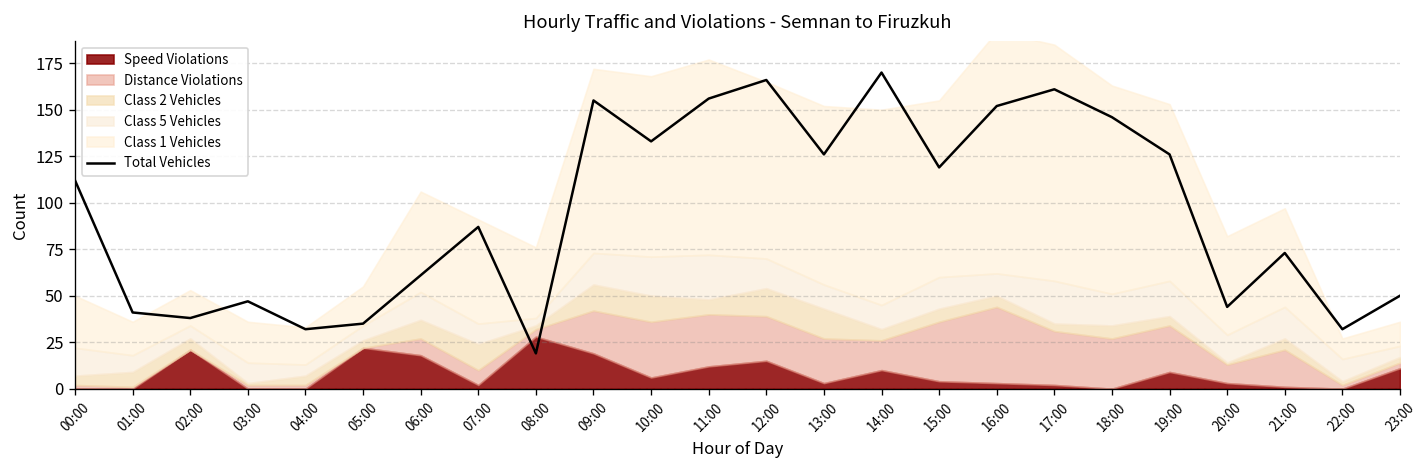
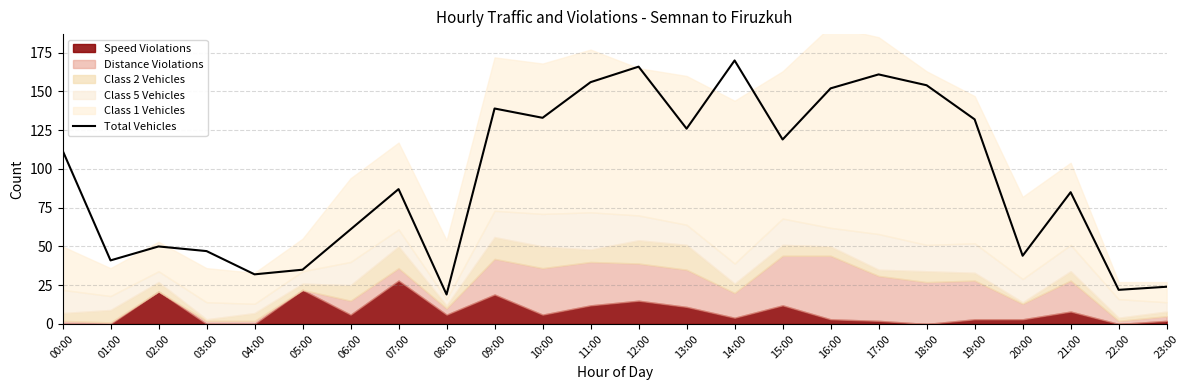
  {
    "Total Vehicles": {
      "00:00": 112,
      "01:00": 41,
-     "02:00": 38,
+     "02:00": 50,
      "03:00": 47,
      "06:00": 61,
      "07:00": 87,
      "08:00": 19,
-     "09:00": 155,
+     "09:00": 139,
      "10:00": 133,
      "11:00": 156,
      "13:00": 126,
      "14:00": 170,
      "15:00": 119,
      "16:00": 152,
      "17:00": 161,
-     "18:00": 146,
-     "19:00": 126,
+     "18:00": 154,
+     "19:00": 132,
      "20:00": 44,
-     "21:00": 73,
-     "22:00": 32,
-     "23:00": 50
+     "21:00": 85,
+     "22:00": 22,
+     "23:00": 24
    },
    "Speed Violations": {
      "00:00": 0,
      "03:00": 0,
      "04:00": 0,
-     "06:00": 18,
-     "07:00": 2,
-     "08:00": 28,
+     "06:00": 6,
+     "07:00": 28,
+     "08:00": 6,
      "09:00": 19,
      "10:00": 6,
      "11:00": 12,
      "12:00": 15,
-     "13:00": 3,
-     "14:00": 10,
-     "15:00": 4,
+     "13:00": 11,
+     "14:00": 4,
+     "15:00": 12,
      "16:00": 3,
      "17:00": 2,
      "18:00": 0,
-     "19:00": 9,
+     "19:00": 3,
      "20:00": 3,
-     "21:00": 1,
+     "21:00": 8,
      "22:00": 0,
-     "23:00": 11
+     "23:00": 2
    }
  }
